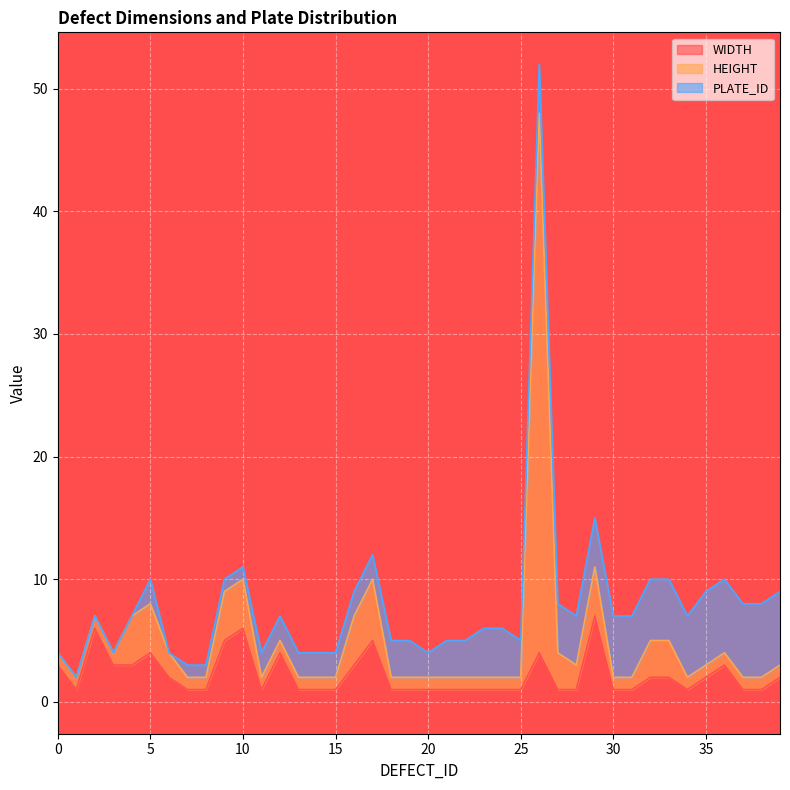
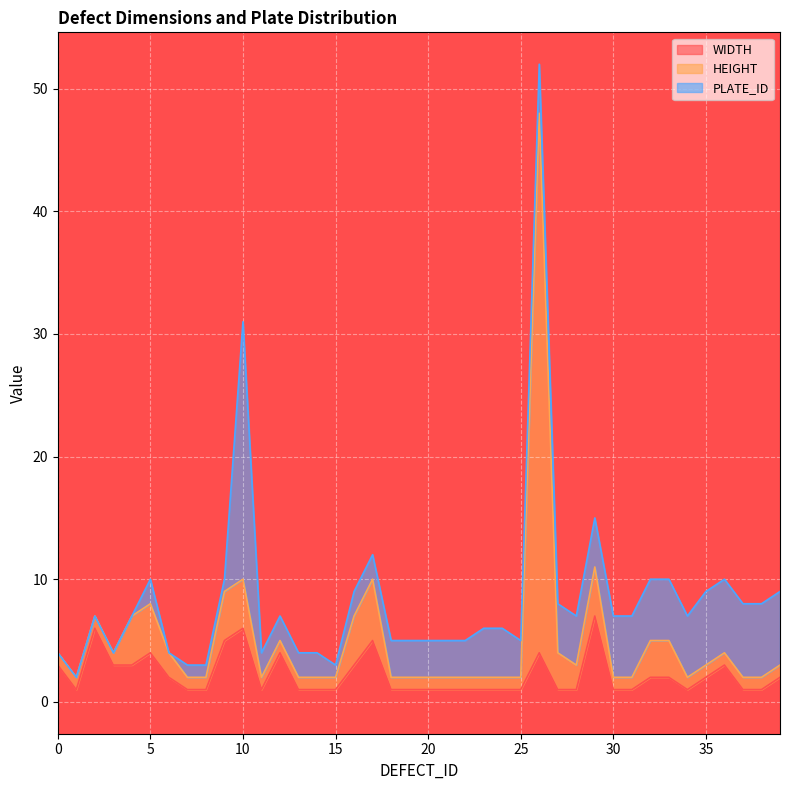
  {
    "WIDTH": {
      "0": 3,
      "5": 4,
      "10": 6,
      "15": 1,
      "20": 1,
      "25": 1,
      "30": 1,
      "35": 2
    },
    "HEIGHT": {
      "5": 4,
      "10": 4,
      "15": 1,
      "20": 1,
      "25": 1,
      "30": 1,
      "35": 1
    },
    "PLATE_ID": {
      "5": 2,
-     "10": 1,
-     "15": 2,
-     "20": 2,
+     "10": 21,
+     "15": 1,
+     "20": 3,
      "25": 3,
      "30": 5,
      "35": 6
    }
  }
